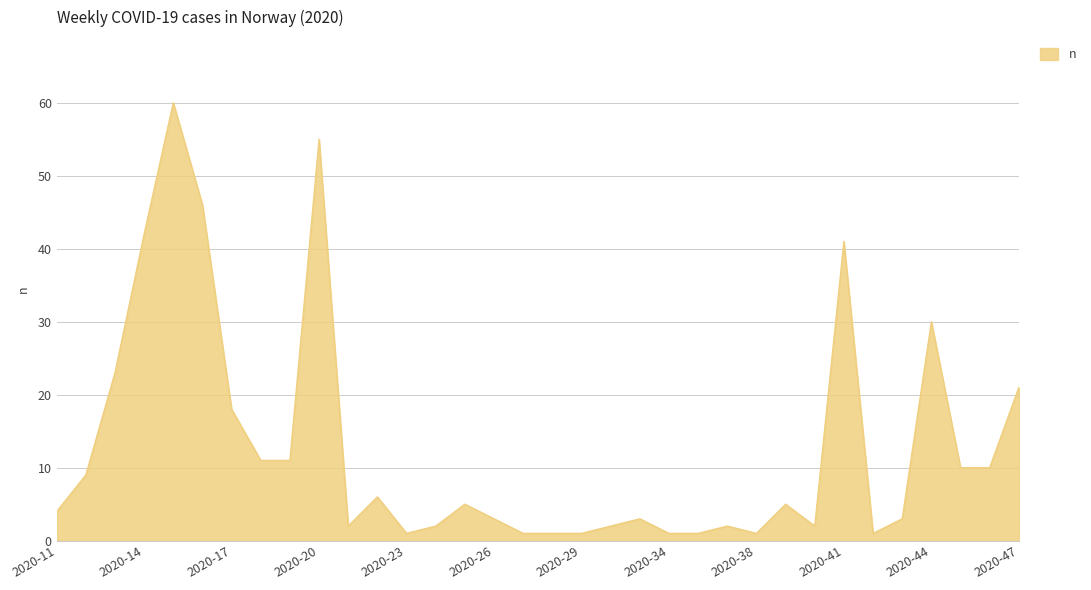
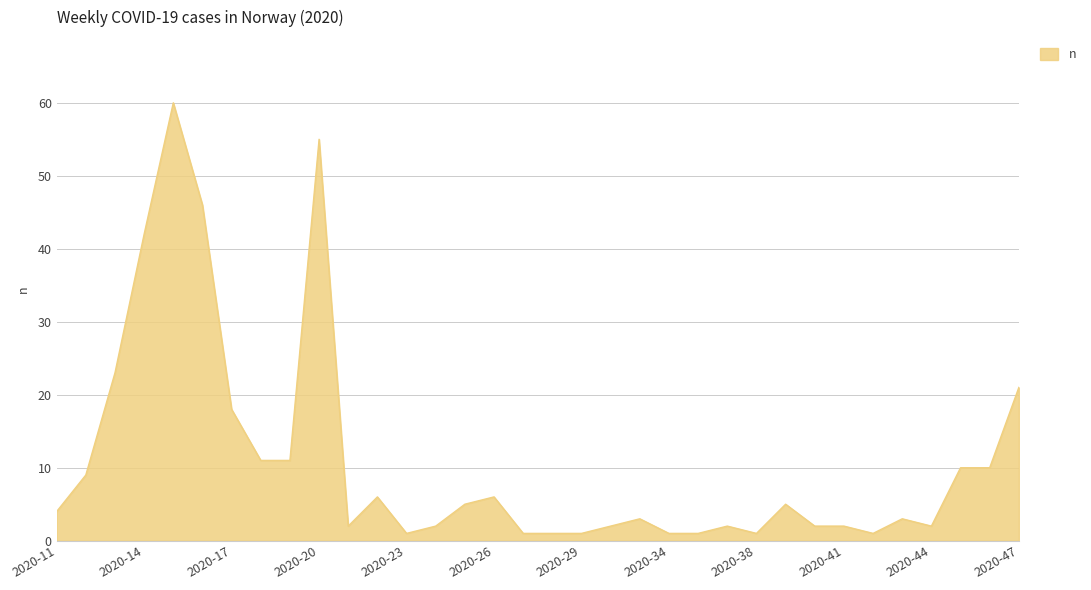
  {
    "2020-11": 4,
    "2020-14": 42,
    "2020-17": 18,
    "2020-20": 55,
    "2020-23": 1,
-   "2020-26": 3,
+   "2020-26": 6,
    "2020-29": 1,
    "2020-34": 1,
    "2020-38": 1,
-   "2020-41": 41,
-   "2020-44": 30,
+   "2020-41": 2,
+   "2020-44": 2,
    "2020-47": 21
  }
